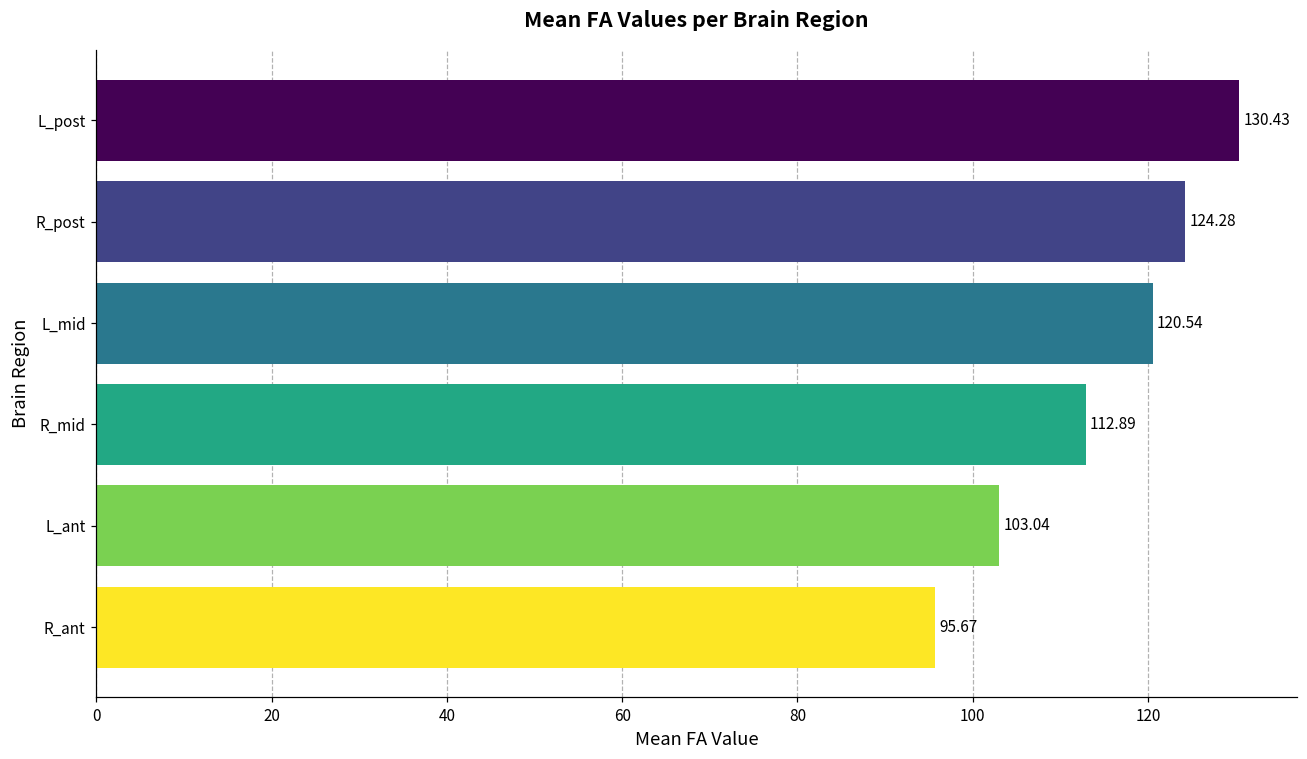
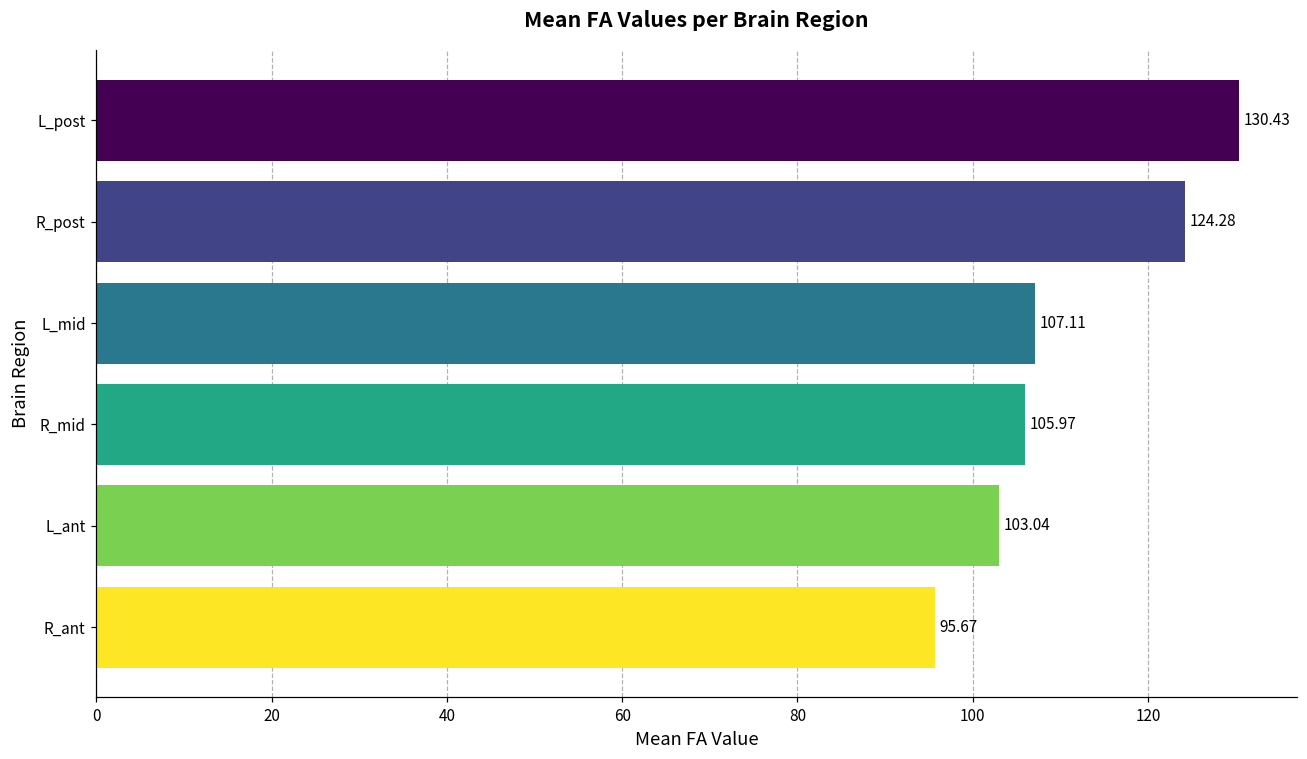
  {
    "L_post": 130.43,
    "R_post": 124.28,
-   "L_mid": 120.54,
-   "R_mid": 112.89,
+   "L_mid": 107.11,
+   "R_mid": 105.97,
    "L_ant": 103.04,
    "R_ant": 95.67
  }
